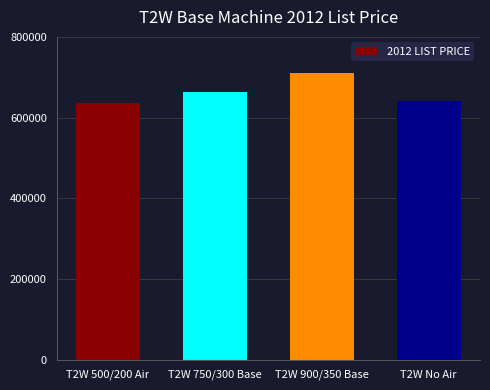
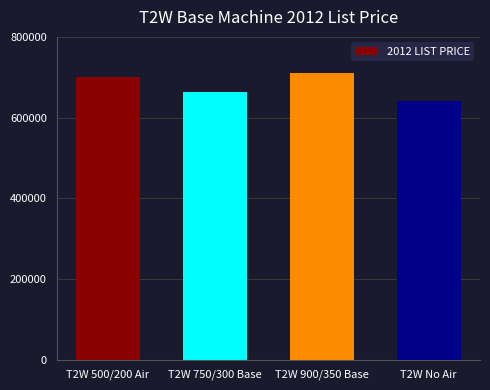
  {
-   "T2W 500/200 Air": 640000,
+   "T2W 500/200 Air": 700000,
    "T2W 750/300 Base": 660000,
    "T2W 900/350 Base": 710000,
    "T2W No Air": 640000
  }
